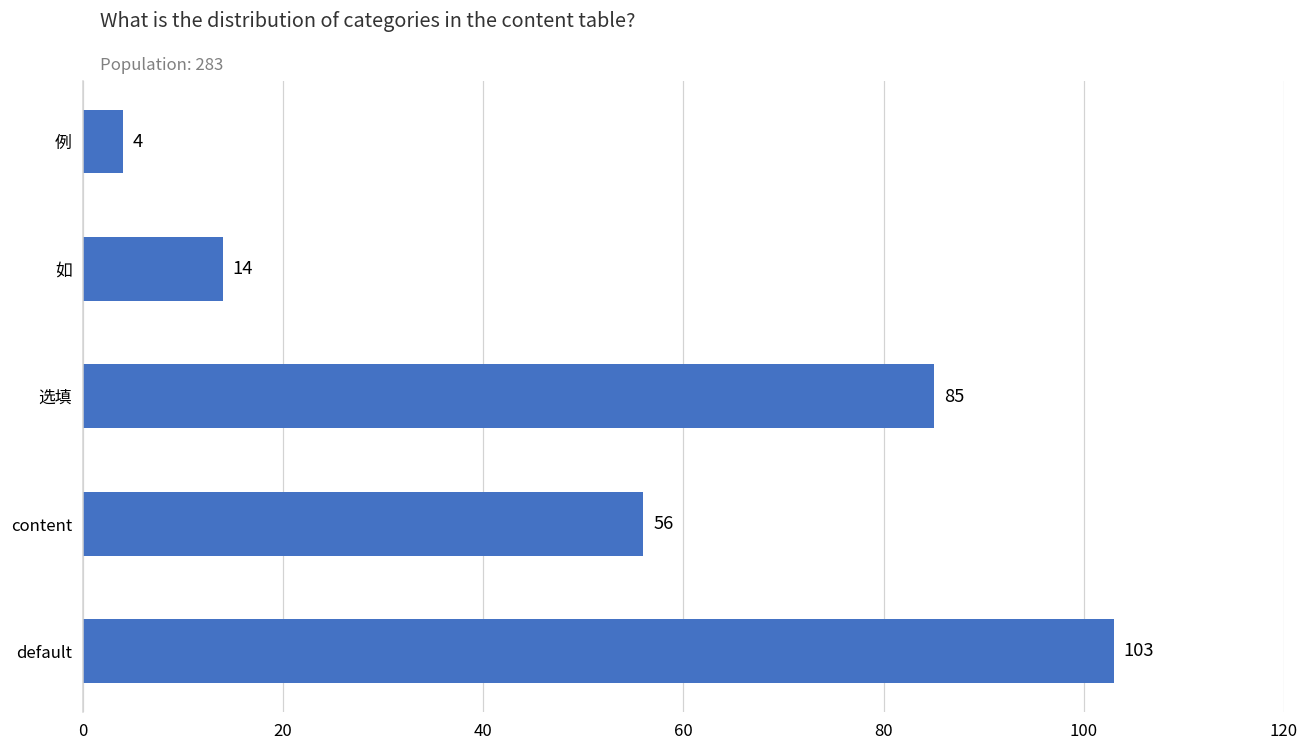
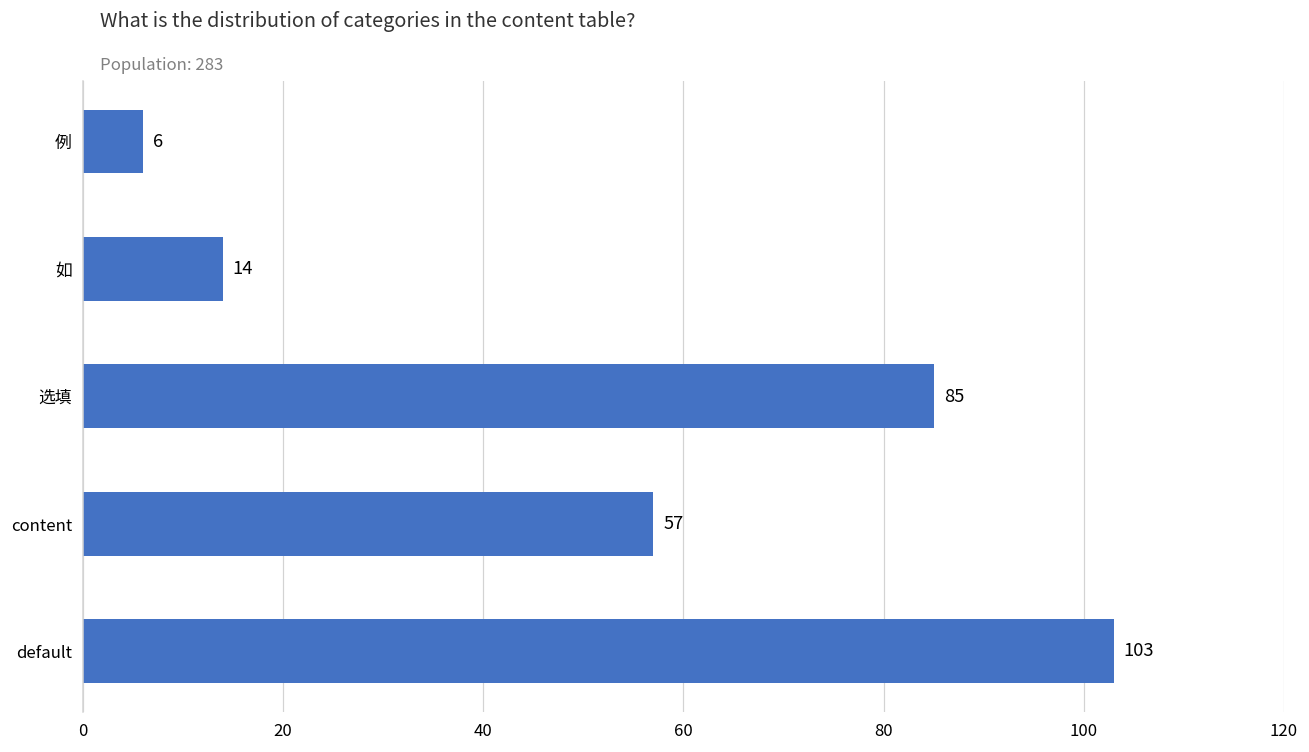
  {
-   "例": 4,
+   "例": 6,
    "如": 14,
    "选填": 85,
-   "content": 56,
+   "content": 57,
    "default": 103
  }
